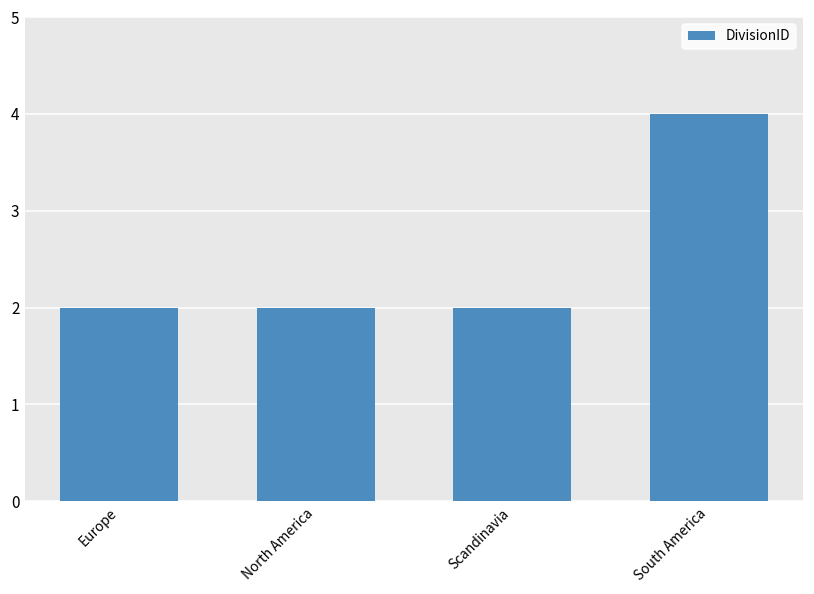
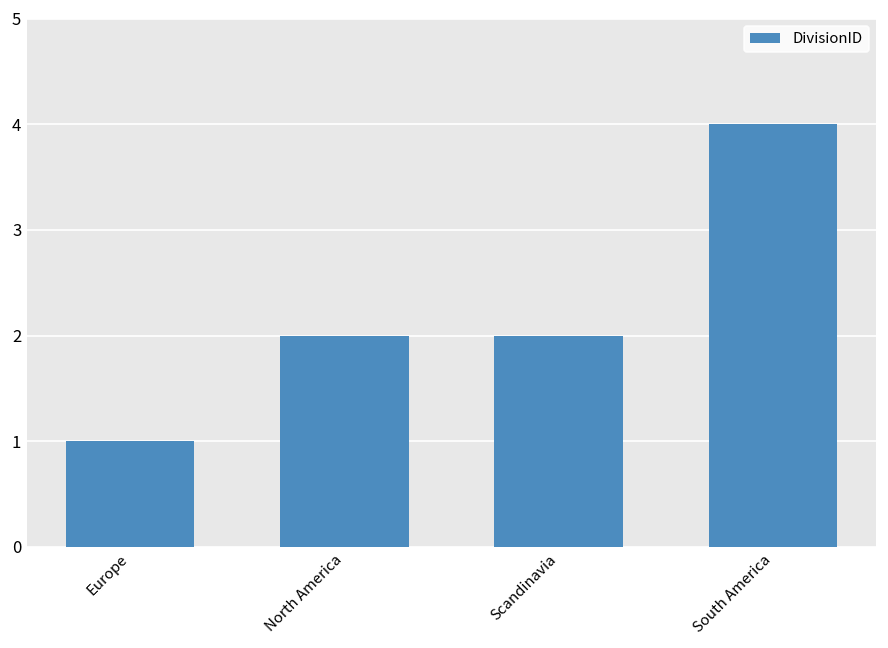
  {
-   "Europe": 2,
+   "Europe": 1,
    "North America": 2,
    "Scandinavia": 2,
    "South America": 4
  }
